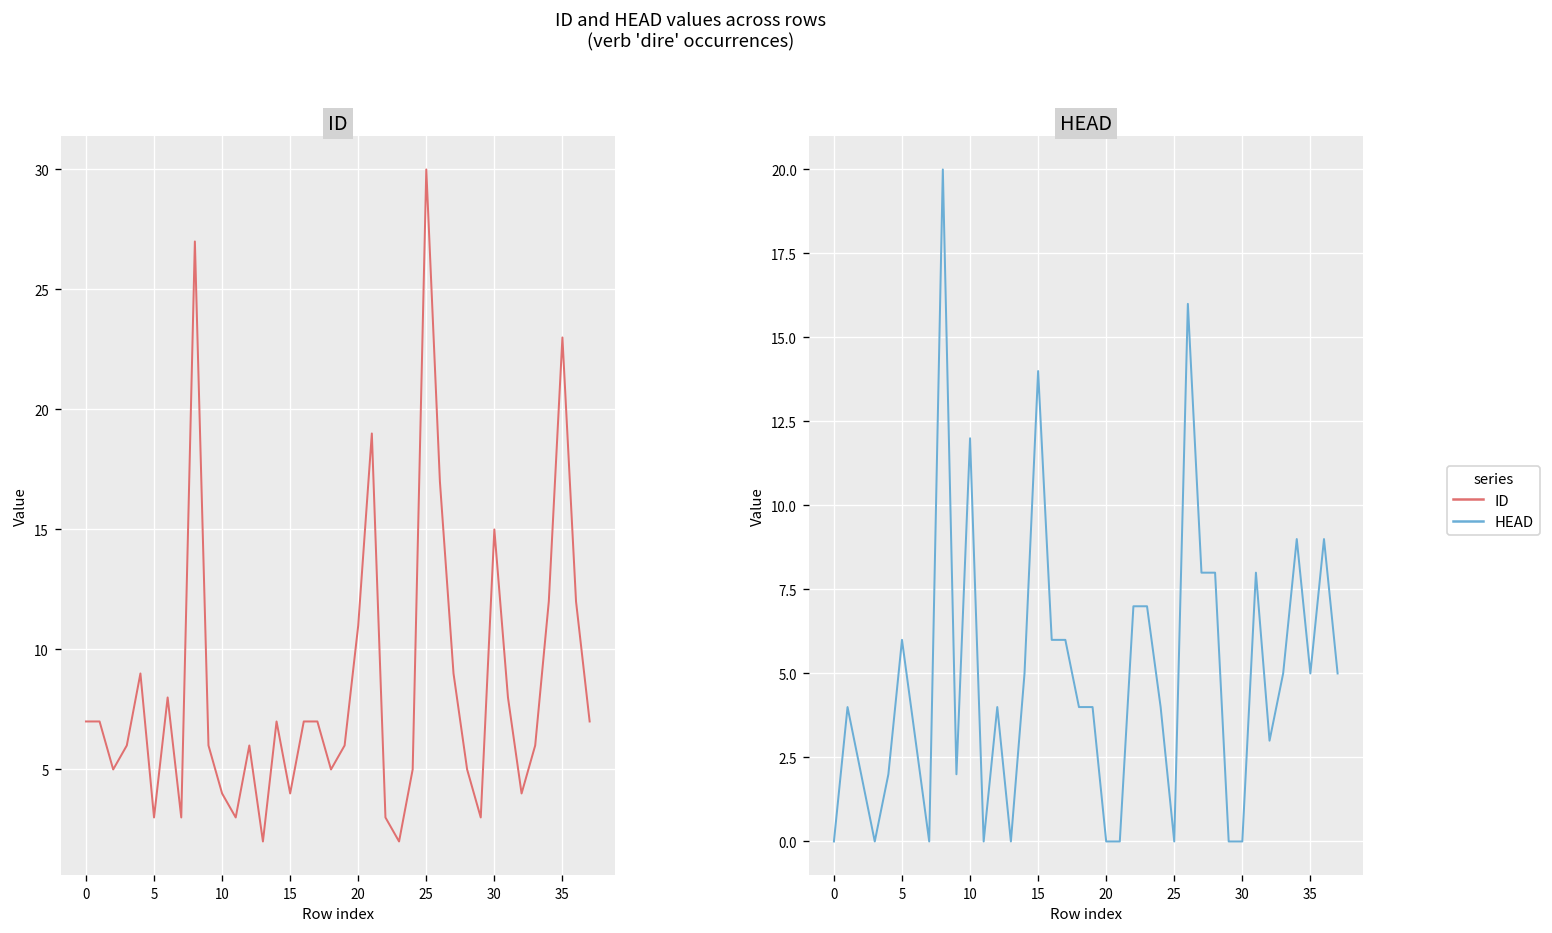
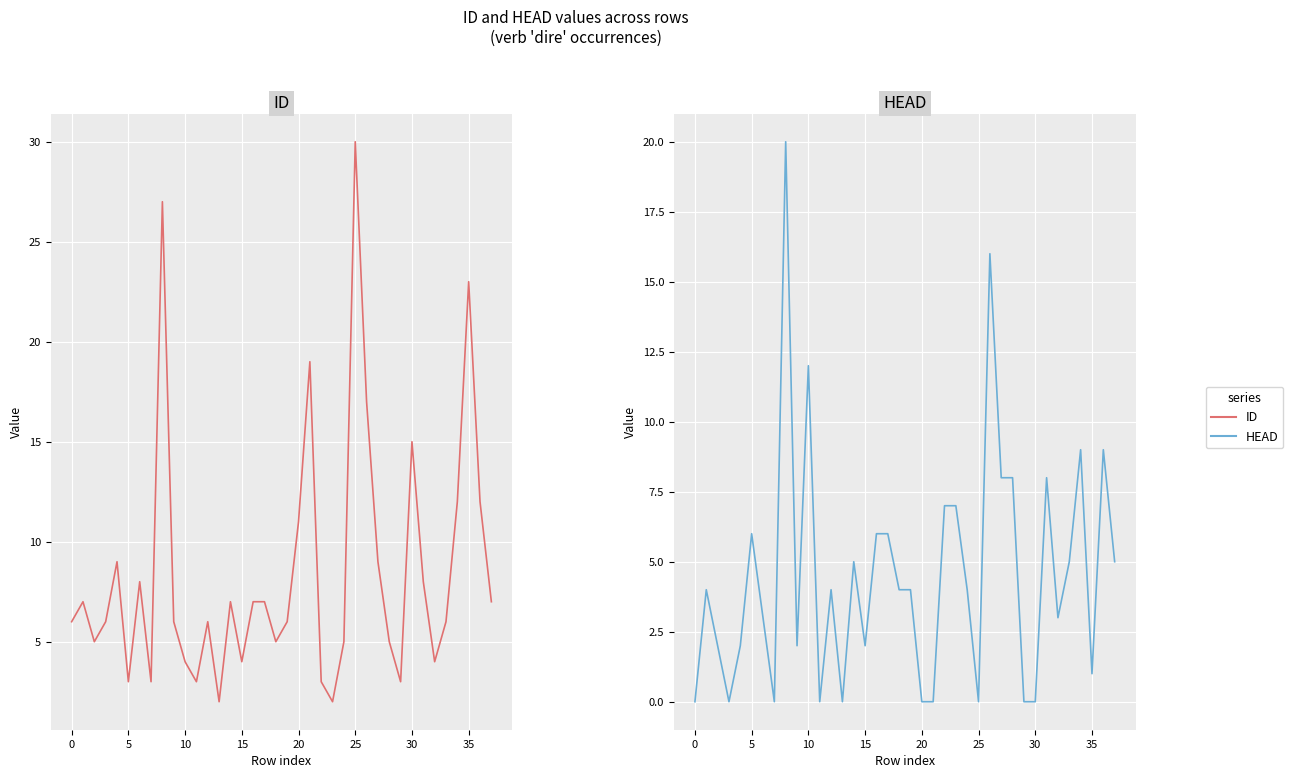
  {
    "ID": {
-     "0": 7,
+     "0": 6,
      "5": 3,
      "10": 4,
      "15": 4,
      "20": 11,
      "25": 30,
      "30": 15,
      "35": 23
    },
    "HEAD": {
      "0": 0,
      "5": 6,
      "10": 12,
-     "15": 14,
+     "15": 2,
      "20": 0,
      "25": 0,
      "30": 0,
-     "35": 5
+     "35": 1
    }
  }
